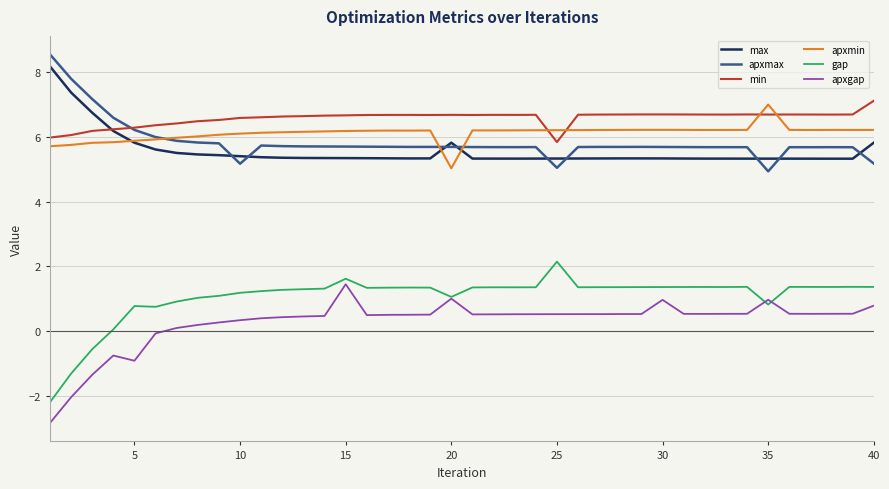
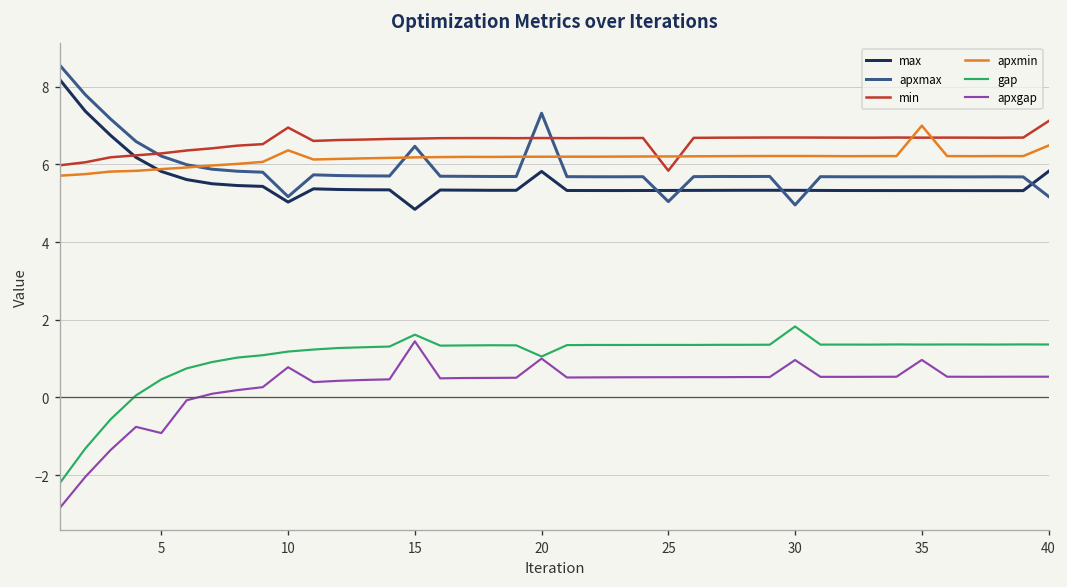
  {
    "max": {
-     "10": 5.4,
-     "15": 5.3,
+     "10": 5.0,
+     "15": 4.8,
      "20": 5.8,
      "25": 5.3,
      "30": 5.3,
      "35": 5.3,
      "40": 5.8
    },
    "apxmax": {
      "10": 5.2,
-     "15": 5.7,
-     "20": 5.7,
+     "15": 6.5,
+     "20": 7.3,
      "25": 5.0,
-     "30": 5.7,
-     "35": 4.9,
+     "30": 5.0,
+     "35": 5.7,
      "40": 5.2
    },
    "min": {
-     "10": 6.6,
+     "10": 7.0,
      "15": 6.7,
      "20": 6.7,
      "25": 5.8,
      "30": 6.7,
      "35": 6.7,
      "40": 7.1
    },
    "apxmin": {
-     "10": 6.1,
+     "10": 6.4,
      "15": 6.2,
-     "20": 5.0,
+     "20": 6.2,
      "25": 6.2,
      "30": 6.2,
      "35": 7.0,
-     "40": 6.2
+     "40": 6.5
    },
    "gap": {
-     "5": 0.8,
+     "5": 0.5,
      "10": 1.2,
      "15": 1.6,
-     "25": 2.1,
-     "30": 1.4,
-     "35": 0.8,
+     "25": 1.4,
+     "30": 1.8,
+     "35": 1.4,
      "40": 1.4
    },
    "apxgap": {
      "5": -0.9,
-     "10": 0.3,
+     "10": 0.8,
      "15": 1.4,
      "25": 0.5,
      "30": 1.0,
      "35": 1.0,
-     "40": 0.8
+     "40": 0.5
    }
  }
